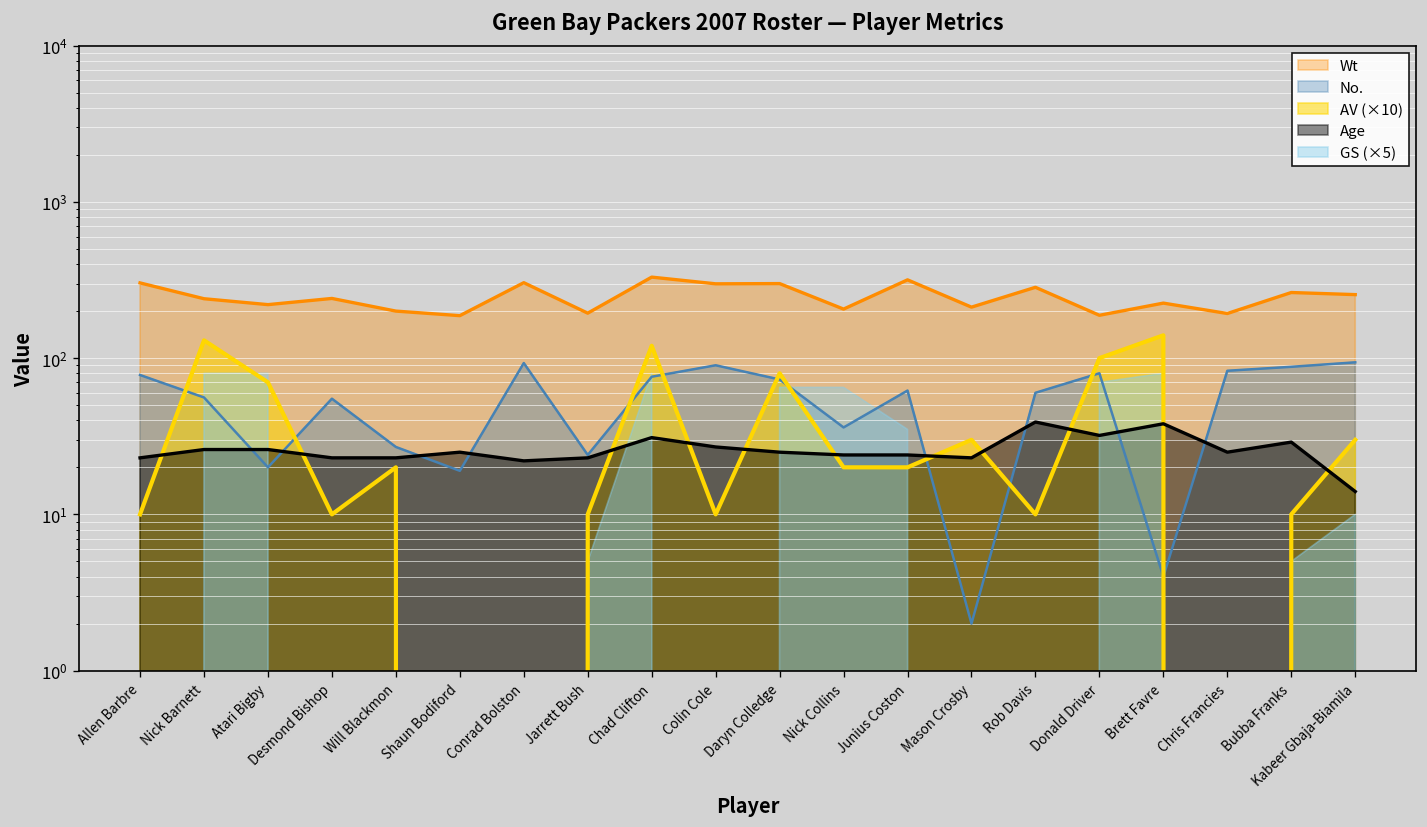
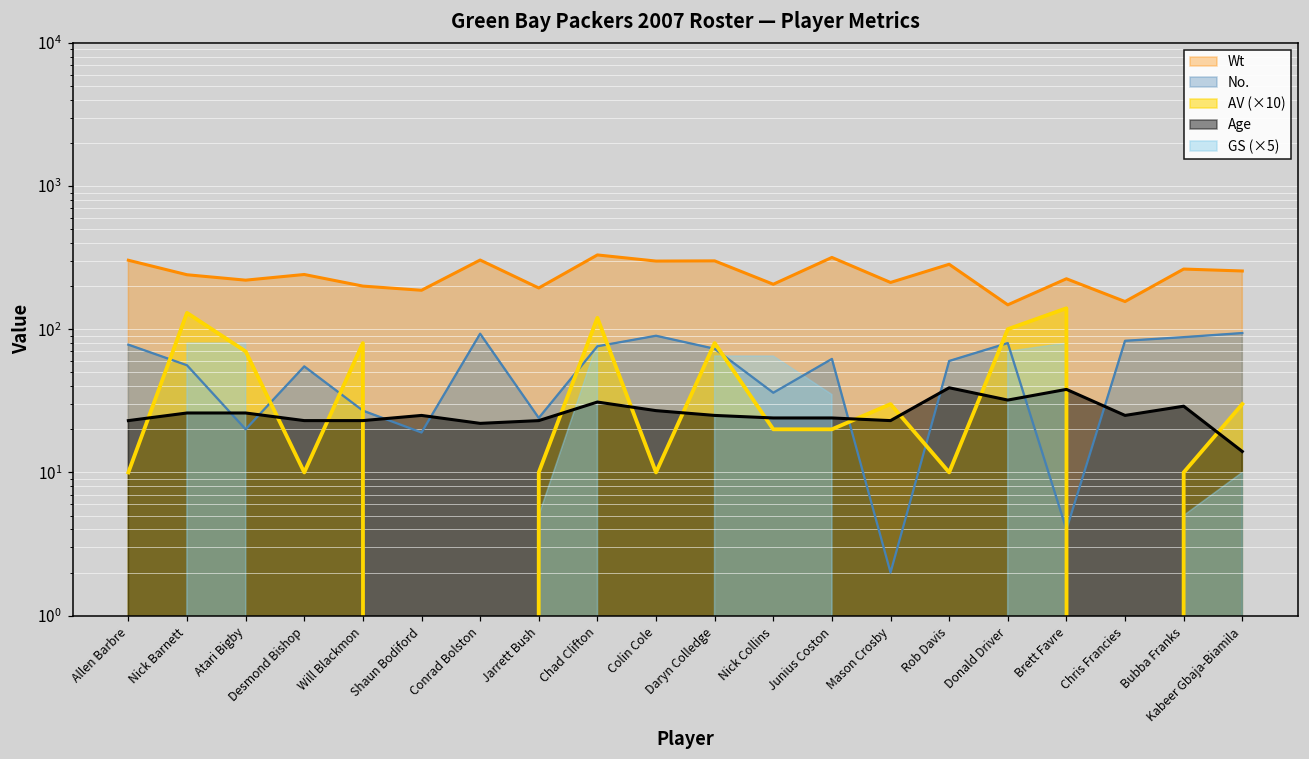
  {
    "Wt": {
      "Allen Barbre": 300,
      "Nick Barnett": 240,
      "Atari Bigby": 220,
      "Desmond Bishop": 240,
      "Will Blackmon": 200,
      "Shaun Bodiford": 190,
      "Conrad Bolston": 300,
      "Jarrett Bush": 190,
      "Chad Clifton": 330,
      "Colin Cole": 300,
      "Daryn Colledge": 300,
      "Nick Collins": 210,
      "Junius Coston": 320,
      "Mason Crosby": 210,
      "Rob Davis": 280,
-     "Donald Driver": 190,
+     "Donald Driver": 150,
      "Brett Favre": 230,
-     "Chris Francies": 190,
+     "Chris Francies": 160,
      "Bubba Franks": 260,
      "Kabeer Gbaja-Biamila": 260
    },
    "AV (×10)": {
      "Allen Barbre": 10,
      "Nick Barnett": 130,
      "Atari Bigby": 70,
      "Desmond Bishop": 10,
-     "Will Blackmon": 20,
+     "Will Blackmon": 80,
      "Jarrett Bush": 10,
      "Chad Clifton": 120,
      "Colin Cole": 10,
      "Daryn Colledge": 80,
      "Nick Collins": 20,
      "Junius Coston": 20,
      "Mason Crosby": 30,
      "Rob Davis": 10,
      "Donald Driver": 100,
      "Brett Favre": 140,
      "Bubba Franks": 10,
      "Kabeer Gbaja-Biamila": 30
    },
    "Age": {
      "Allen Barbre": 23,
      "Nick Barnett": 26,
      "Atari Bigby": 26,
      "Desmond Bishop": 23,
      "Will Blackmon": 23,
      "Shaun Bodiford": 25,
      "Conrad Bolston": 22,
      "Chad Clifton": 31,
      "Colin Cole": 27,
      "Daryn Colledge": 25,
      "Nick Collins": 24,
      "Junius Coston": 24,
      "Mason Crosby": 23,
      "Rob Davis": 39,
      "Donald Driver": 32,
      "Brett Favre": 38,
      "Chris Francies": 25,
      "Bubba Franks": 29,
      "Kabeer Gbaja-Biamila": 14
    }
  }
